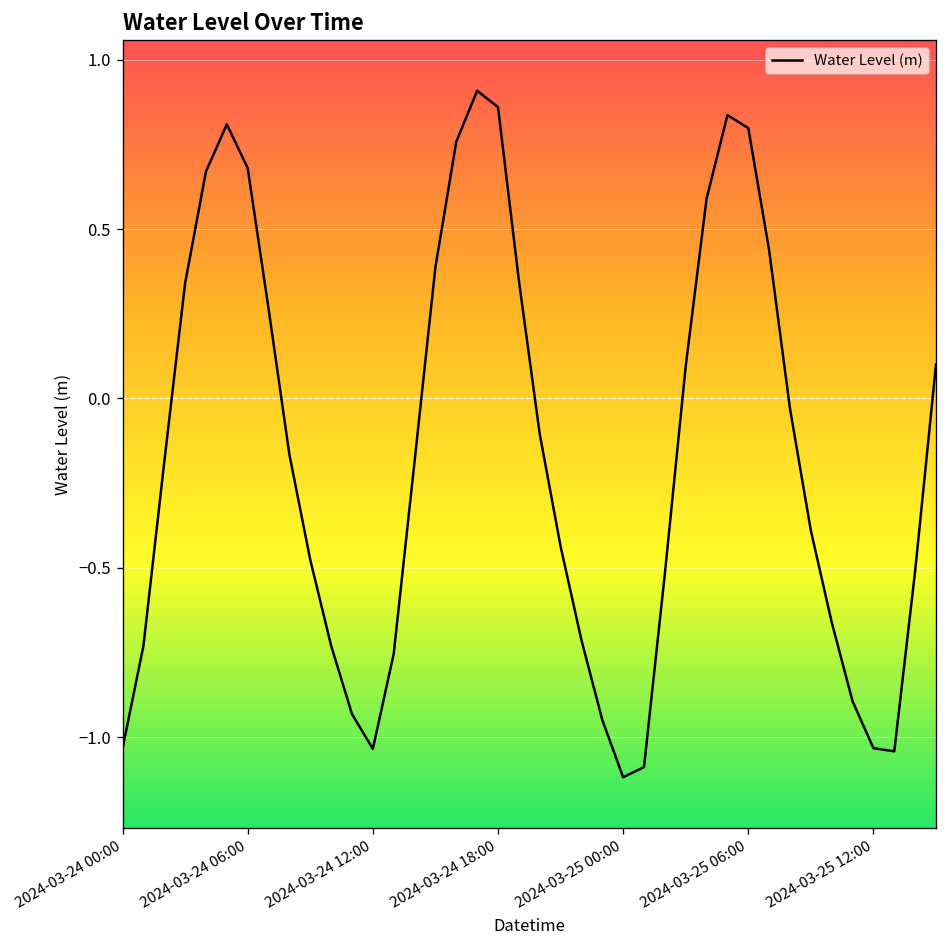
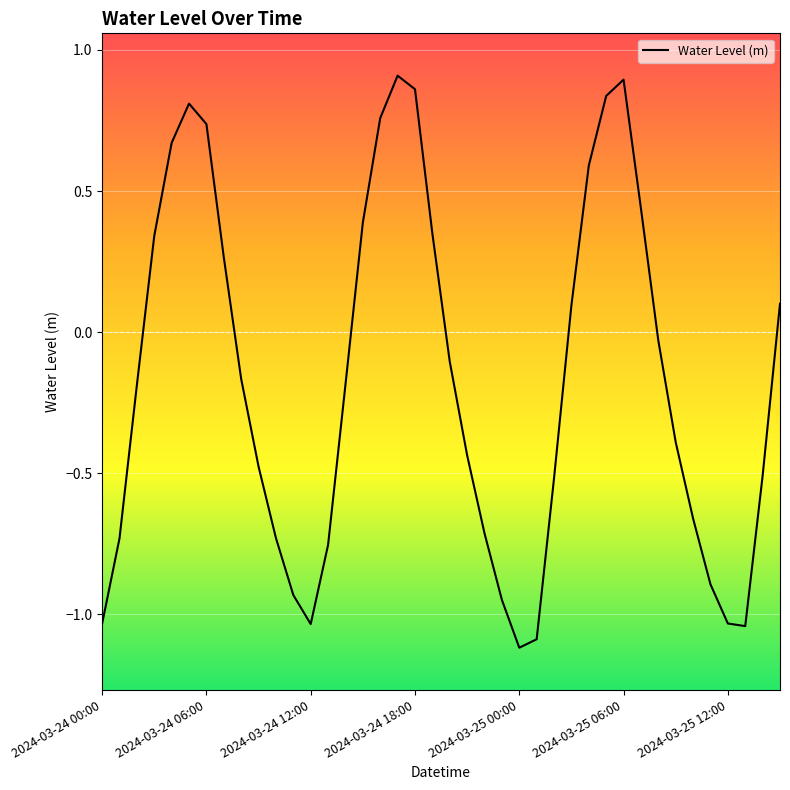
  {
    "2024-03-24 00:00": -1.03,
-   "2024-03-24 06:00": 0.68,
+   "2024-03-24 06:00": 0.74,
    "2024-03-24 12:00": -1.04,
    "2024-03-24 18:00": 0.86,
    "2024-03-25 00:00": -1.12,
-   "2024-03-25 06:00": 0.80,
+   "2024-03-25 06:00": 0.89,
    "2024-03-25 12:00": -1.03
  }
